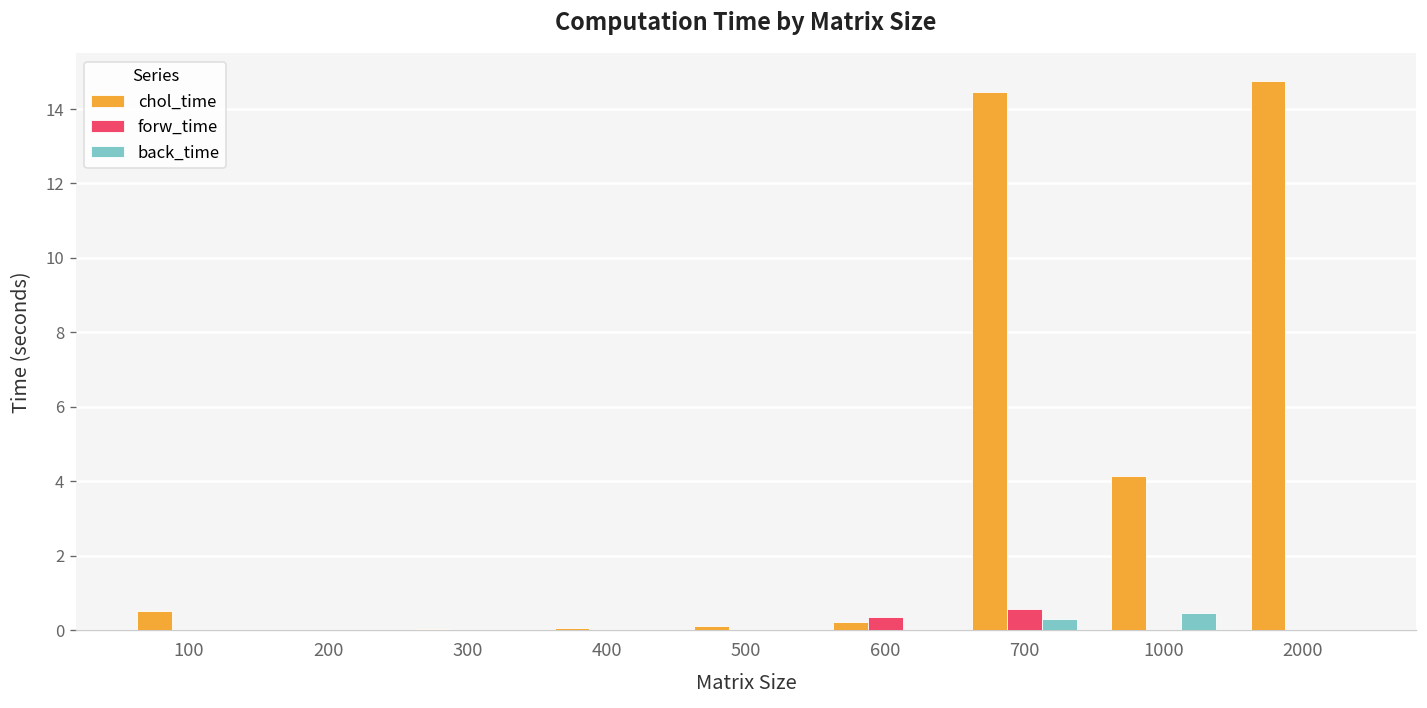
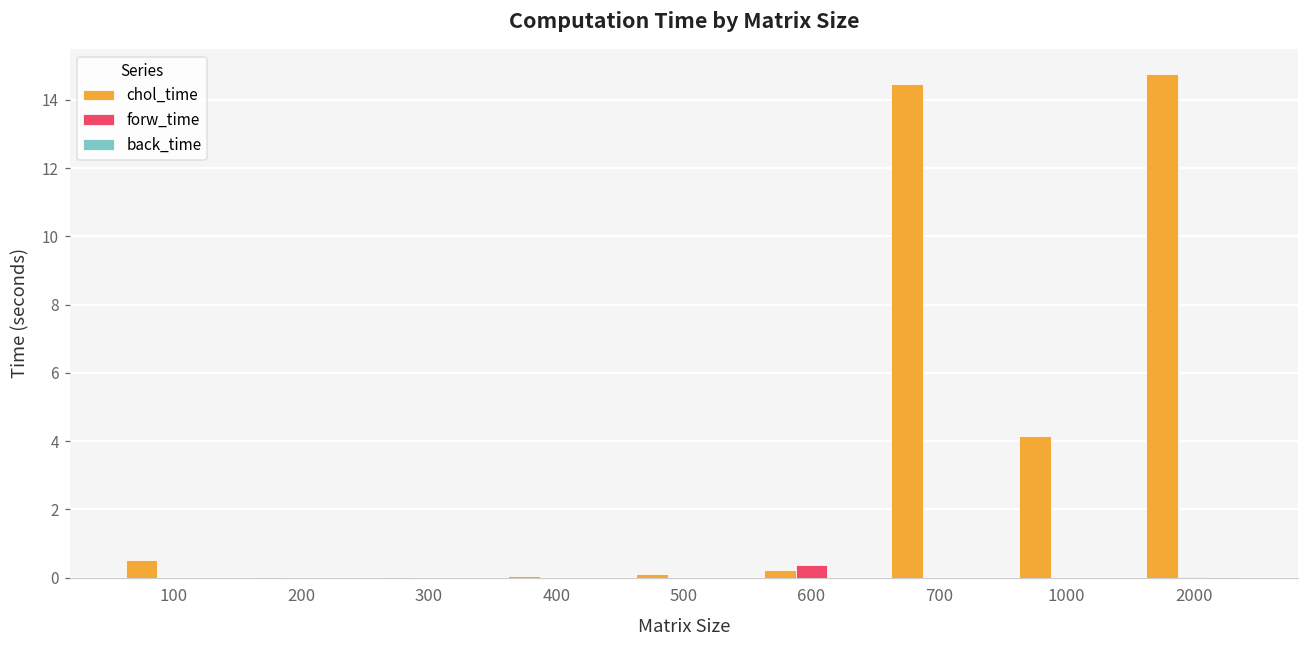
  {
    "chol_time": {
      "100": 0.5,
      "500": 0.1,
      "600": 0.2,
      "700": 14.5,
      "1000": 4.1,
      "2000": 14.8
    },
    "forw_time": {
      "600": 0.4,
-     "700": 0.6
+     "700": 0.0
    },
    "back_time": {
-     "700": 0.3,
-     "1000": 0.5
+     "700": 0.0,
+     "1000": 0.0
    }
  }
